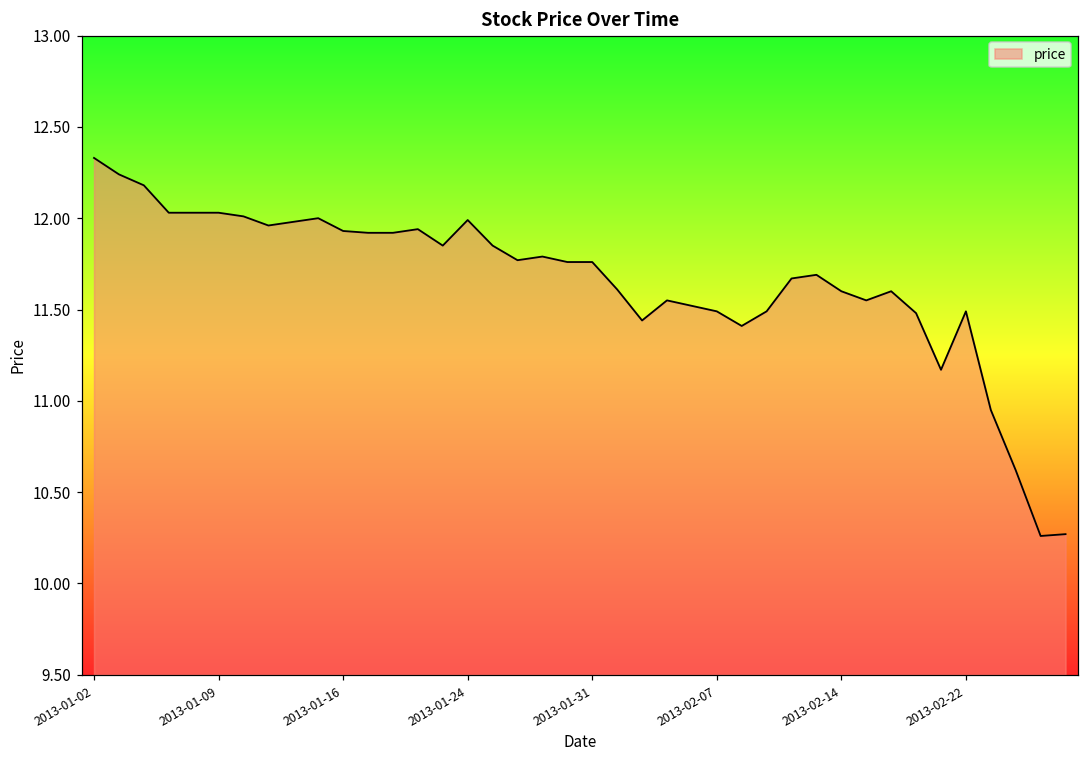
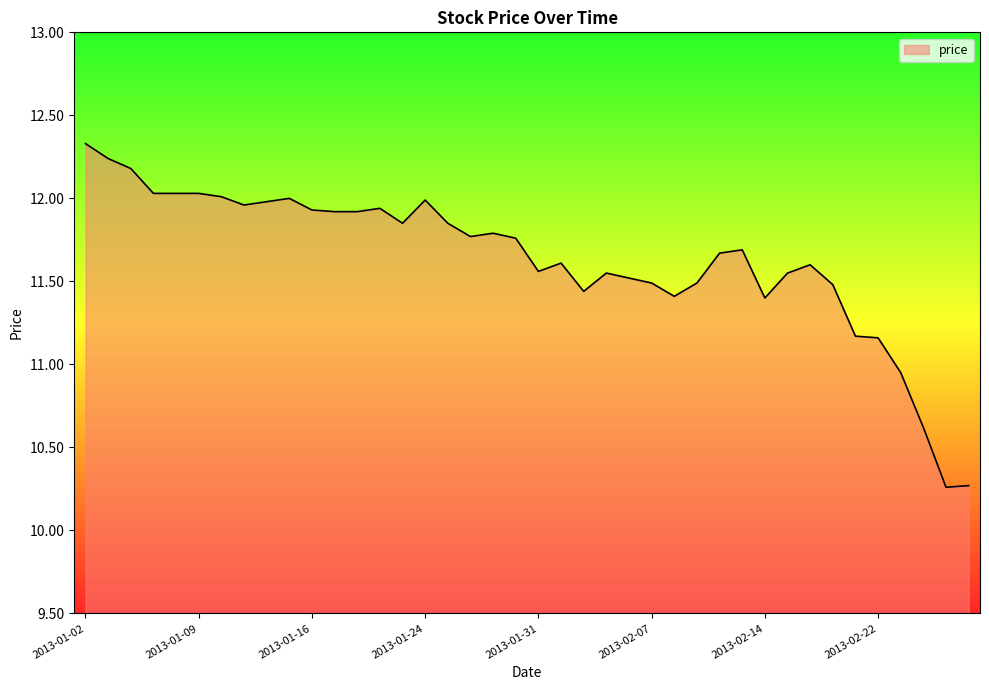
  {
    "2013-01-02": 12.33,
    "2013-01-09": 12.03,
    "2013-01-16": 11.93,
    "2013-01-24": 11.99,
-   "2013-01-31": 11.76,
+   "2013-01-31": 11.56,
    "2013-02-07": 11.49,
-   "2013-02-14": 11.6,
-   "2013-02-22": 11.49
+   "2013-02-14": 11.4,
+   "2013-02-22": 11.16
  }
